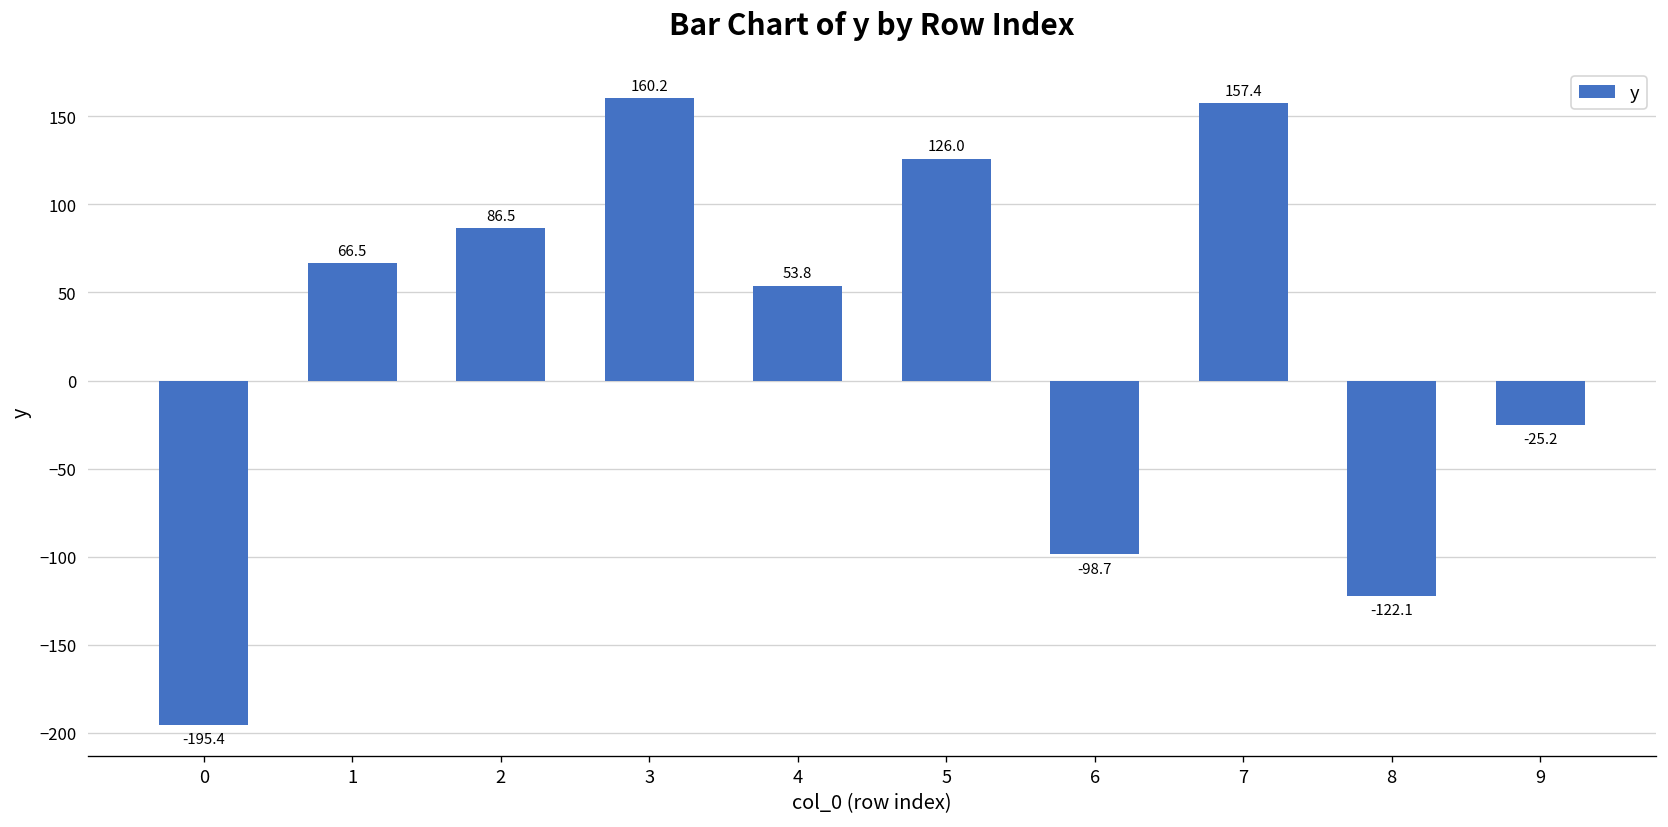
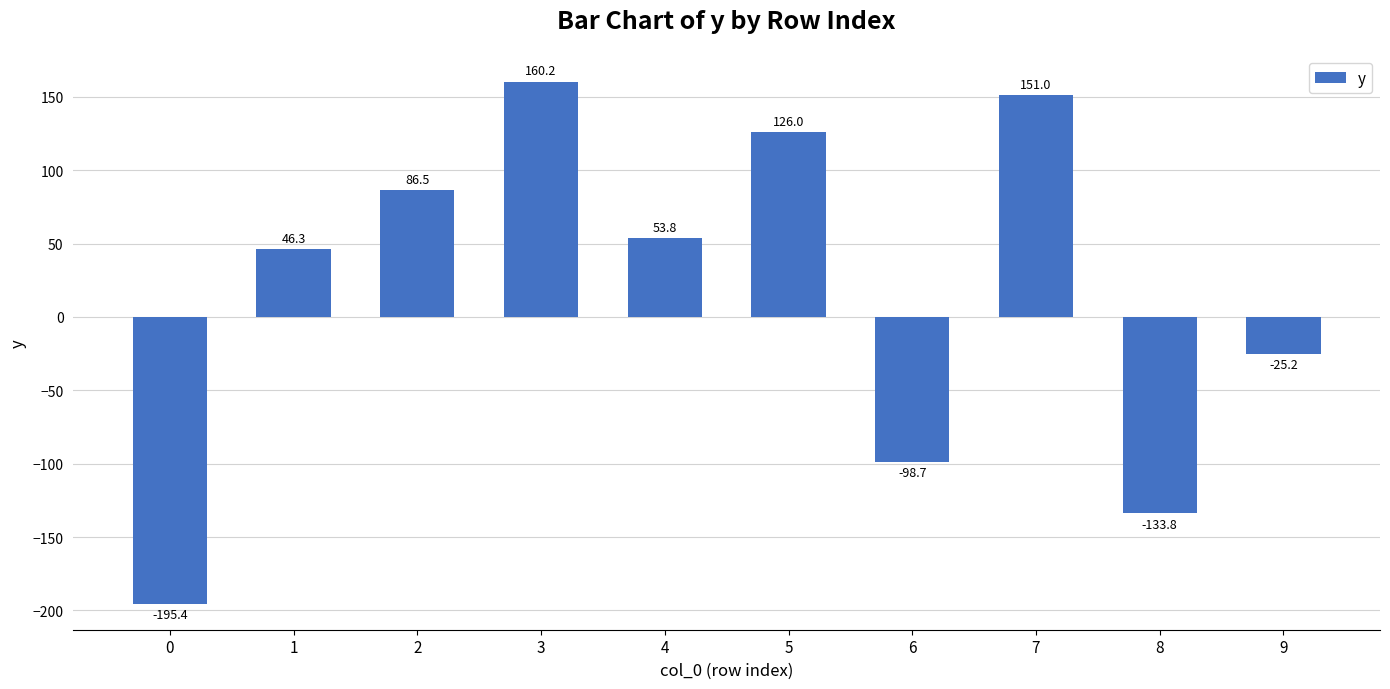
  {
    "0": -195.4,
-   "1": 66.5,
+   "1": 46.3,
    "2": 86.5,
    "3": 160.2,
    "4": 53.8,
    "5": 126.0,
    "6": -98.7,
-   "7": 157.4,
-   "8": -122.1,
+   "7": 151.0,
+   "8": -133.8,
    "9": -25.2
  }
